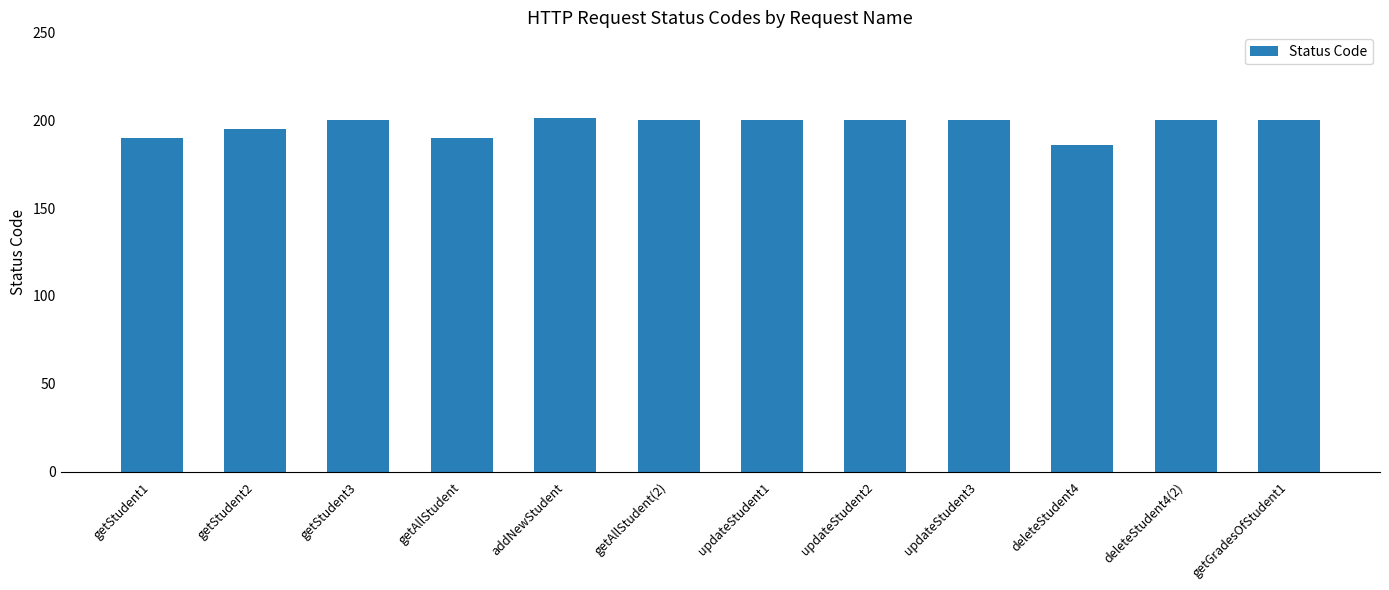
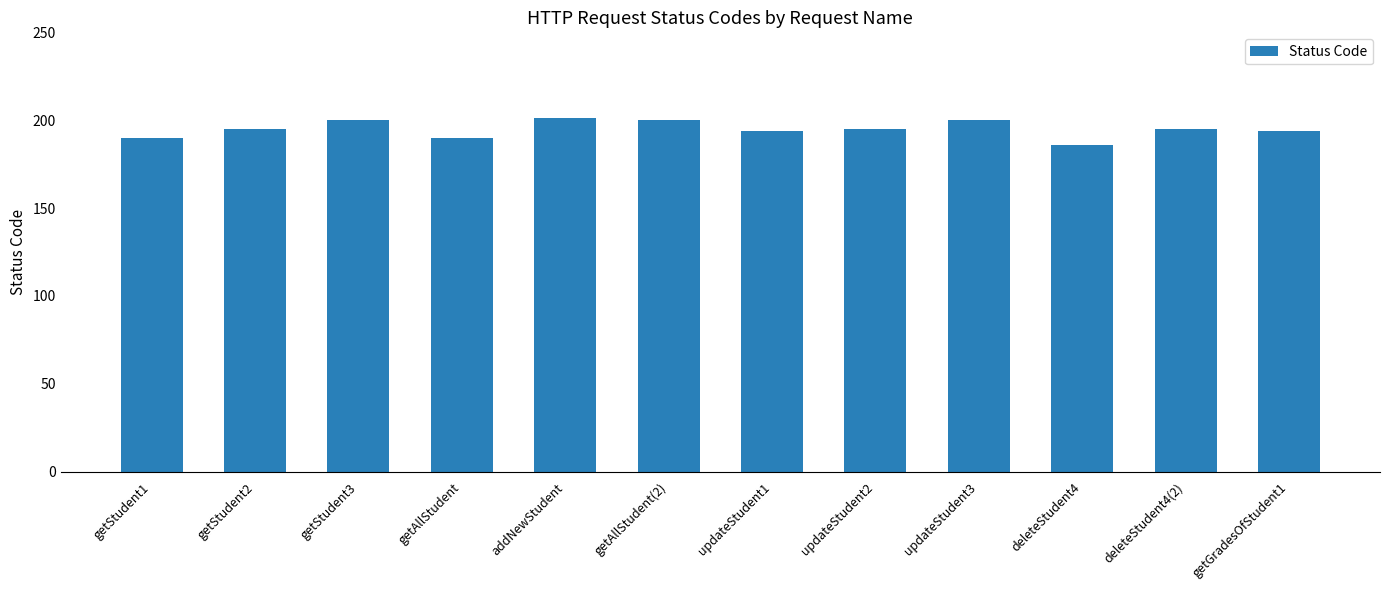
  {
    "getStudent1": 190,
    "getStudent2": 195,
    "getStudent3": 200,
    "getAllStudent": 190,
    "addNewStudent": 201,
    "getAllStudent(2)": 200,
-   "updateStudent1": 200,
-   "updateStudent2": 200,
+   "updateStudent1": 194,
+   "updateStudent2": 195,
    "updateStudent3": 200,
    "deleteStudent4": 186,
-   "deleteStudent4(2)": 200,
-   "getGradesOfStudent1": 200
+   "deleteStudent4(2)": 195,
+   "getGradesOfStudent1": 194
  }
